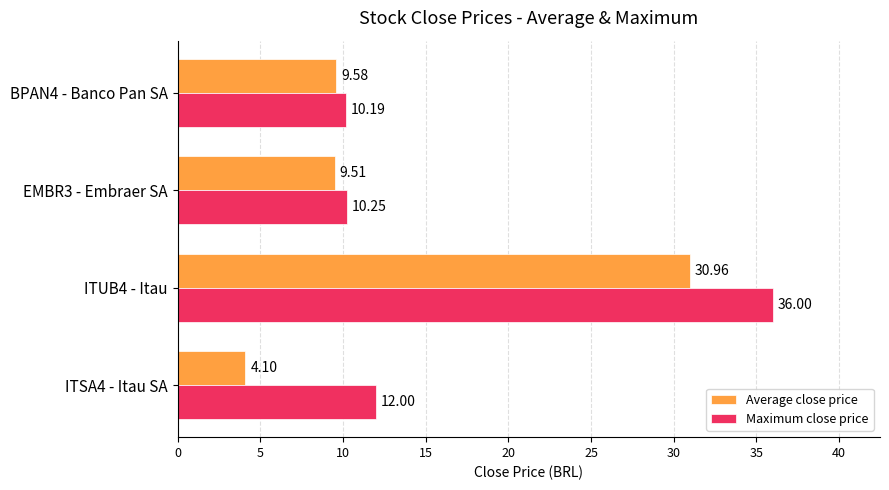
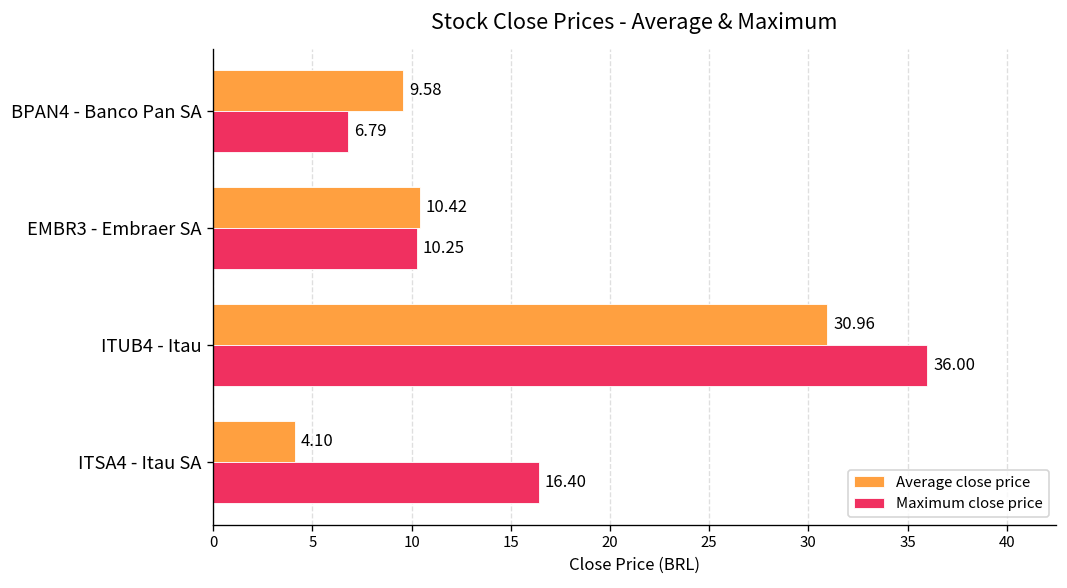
  {
    "Average close price": {
      "BPAN4 - Banco Pan SA": 9.58,
-     "EMBR3 - Embraer SA": 9.51,
+     "EMBR3 - Embraer SA": 10.42,
      "ITUB4 - Itau": 30.96,
      "ITSA4 - Itau SA": 4.10
    },
    "Maximum close price": {
-     "BPAN4 - Banco Pan SA": 10.19,
+     "BPAN4 - Banco Pan SA": 6.79,
      "EMBR3 - Embraer SA": 10.25,
      "ITUB4 - Itau": 36.00,
-     "ITSA4 - Itau SA": 12.00
+     "ITSA4 - Itau SA": 16.40
    }
  }
